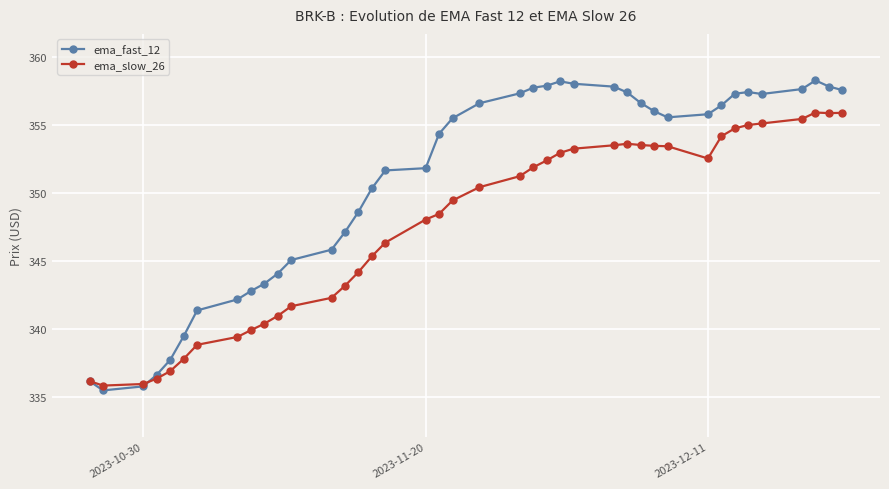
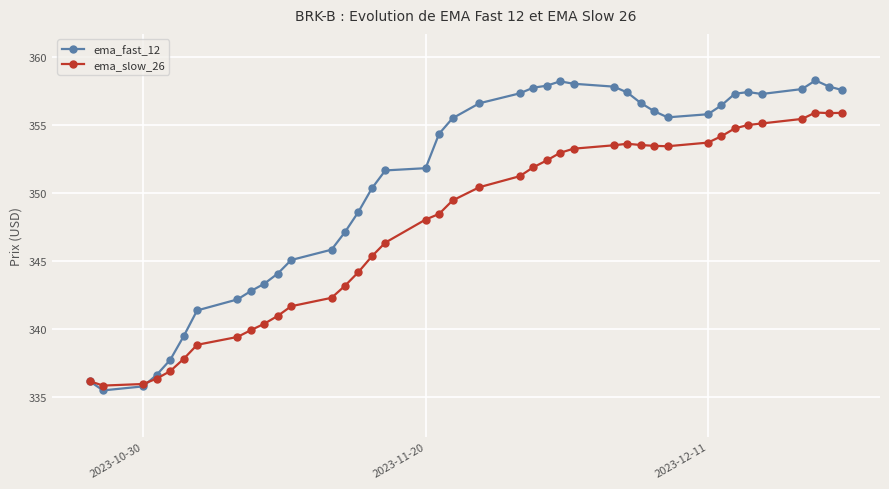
  {
    "ema_fast_12": {
      "2023-11-20": 351.8,
      "2023-12-11": 355.8
    },
    "ema_slow_26": {
      "2023-11-20": 348.1,
-     "2023-12-11": 352.5
+     "2023-12-11": 353.7
    }
  }
